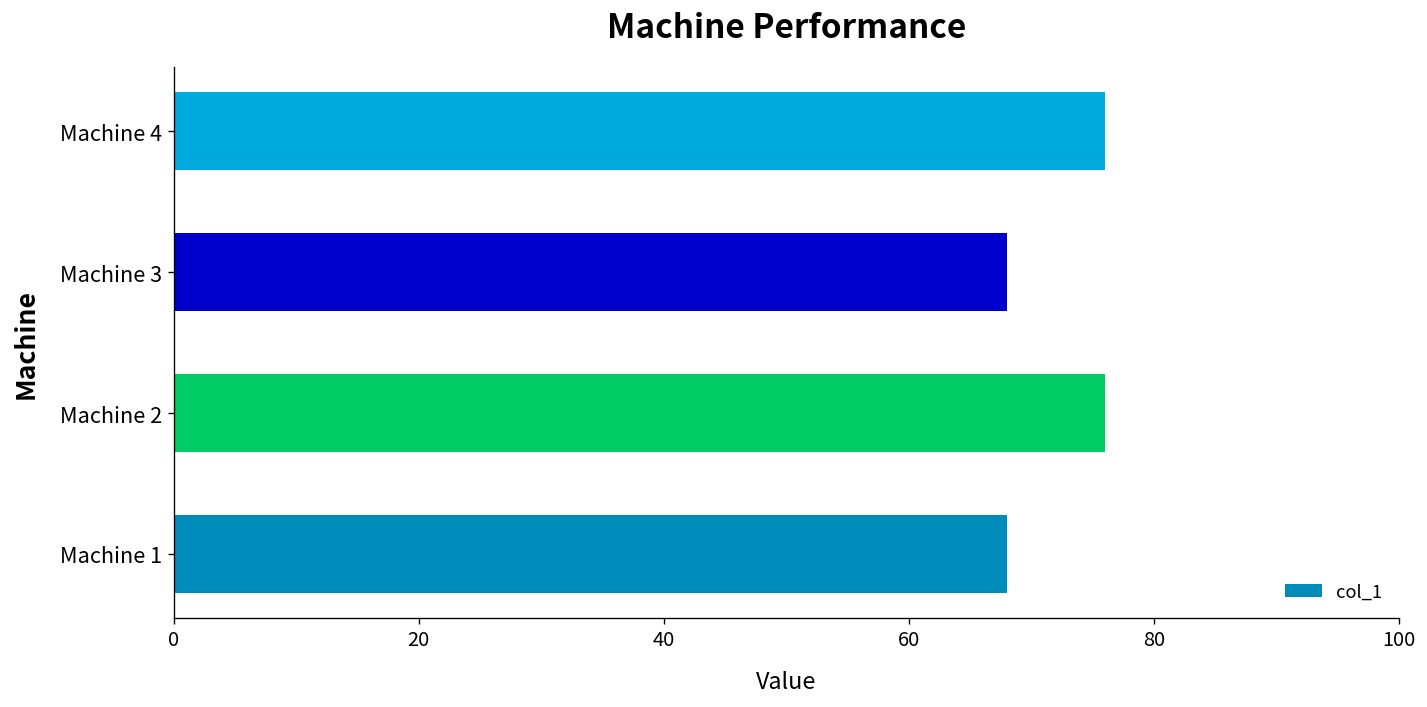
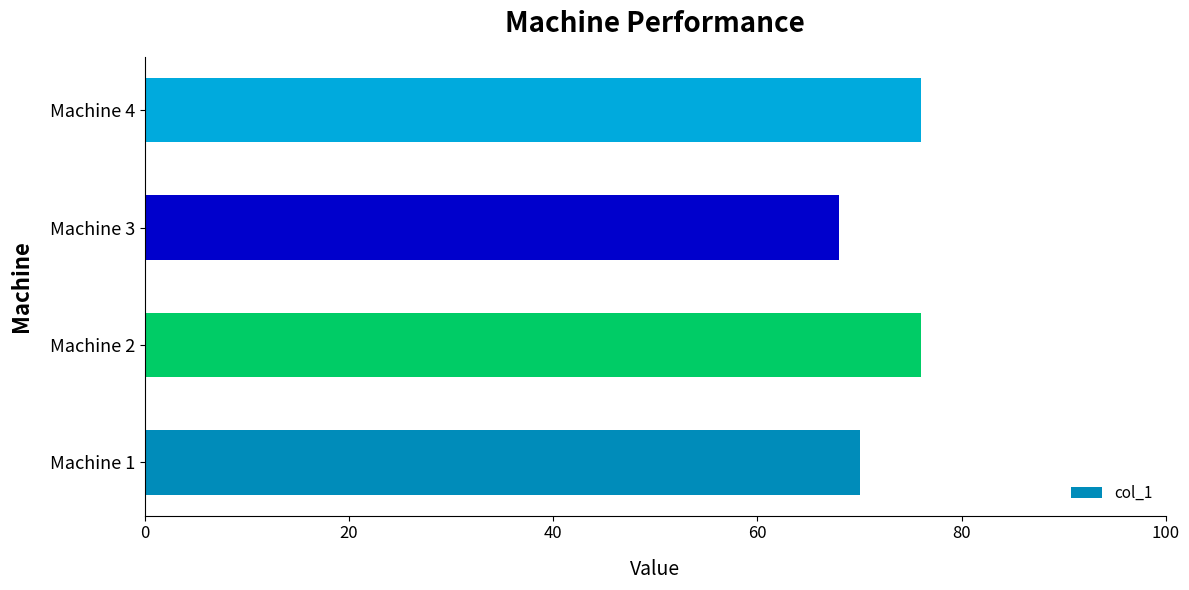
  {
    "Machine 4": 76,
    "Machine 3": 68,
    "Machine 2": 76,
-   "Machine 1": 68
+   "Machine 1": 70
  }
